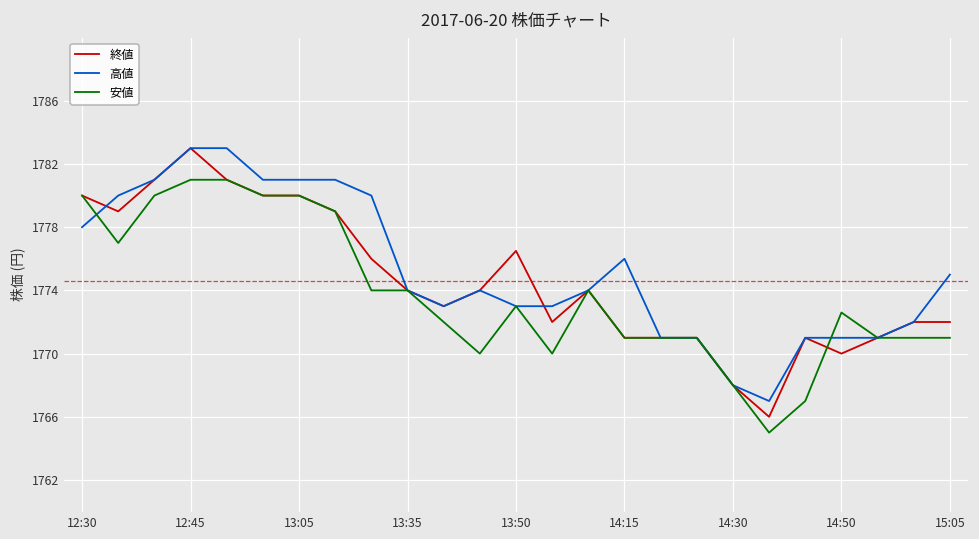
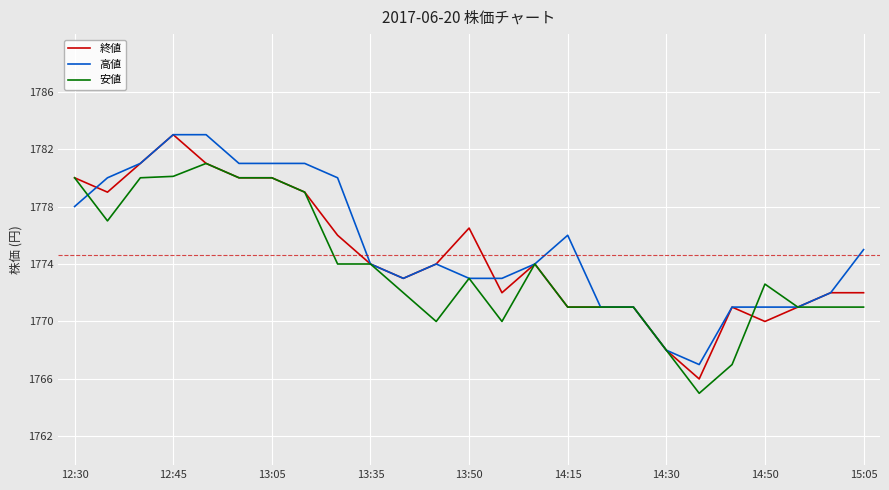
  {
    "終値": {
      "13:50": 1776.5,
      "14:50": 1770.0,
      "15:05": 1772.0
    },
    "高値": {
      "12:30": 1778.0,
      "13:05": 1781.0,
      "14:15": 1776.0,
      "14:50": 1771.0,
      "15:05": 1775.0
    },
    "安値": {
-     "12:45": 1781.0,
+     "12:45": 1780.1,
      "14:50": 1772.6,
      "15:05": 1771.0
    }
  }
